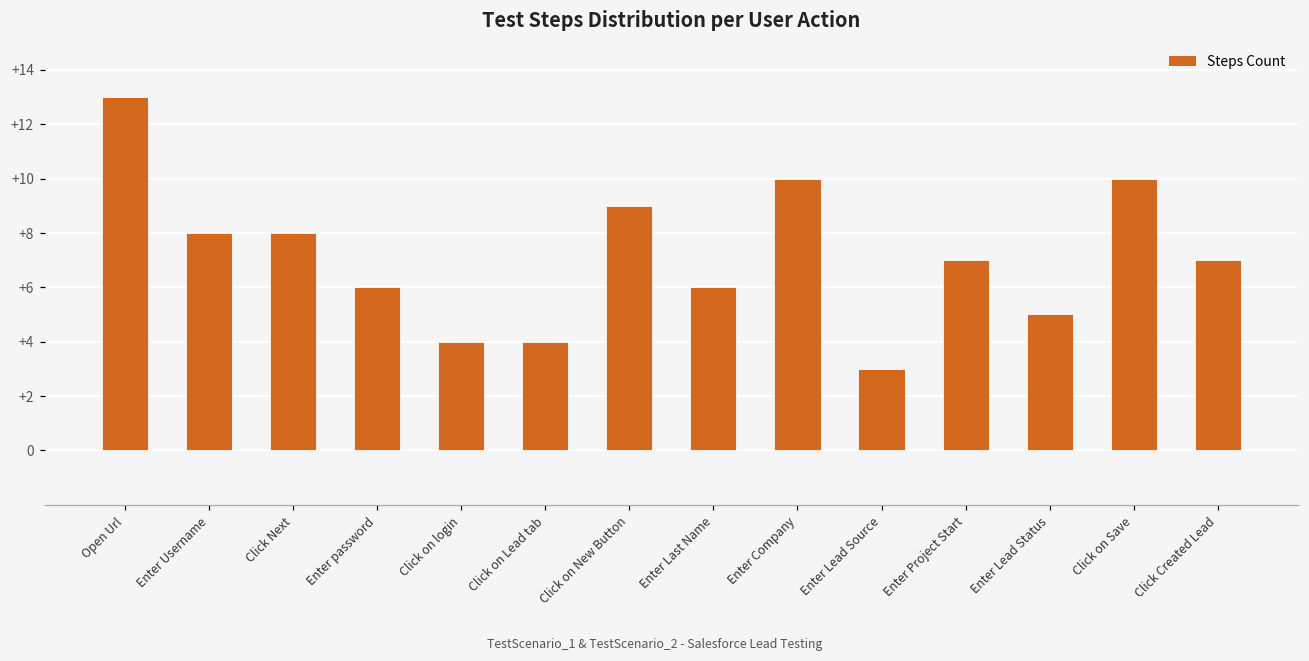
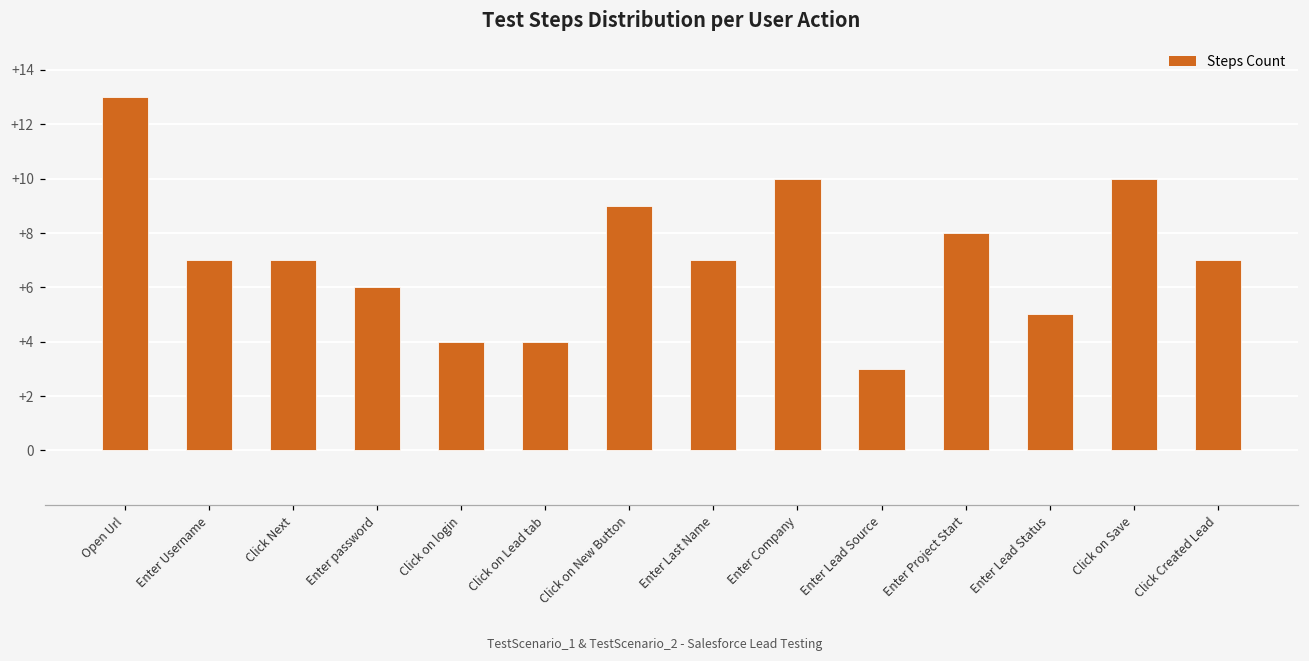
  {
    "Open Url": "+13",
-   "Enter Username": "+8",
-   "Click Next": "+8",
+   "Enter Username": "+7",
+   "Click Next": "+7",
    "Enter password": "+6",
    "Click on login": "+4",
    "Click on Lead tab": "+4",
    "Click on New Button": "+9",
-   "Enter Last Name": "+6",
+   "Enter Last Name": "+7",
    "Enter Company": "+10",
    "Enter Lead Source": "+3",
-   "Enter Project Start": "+7",
+   "Enter Project Start": "+8",
    "Enter Lead Status": "+5",
    "Click on Save": "+10",
    "Click Created Lead": "+7"
  }
